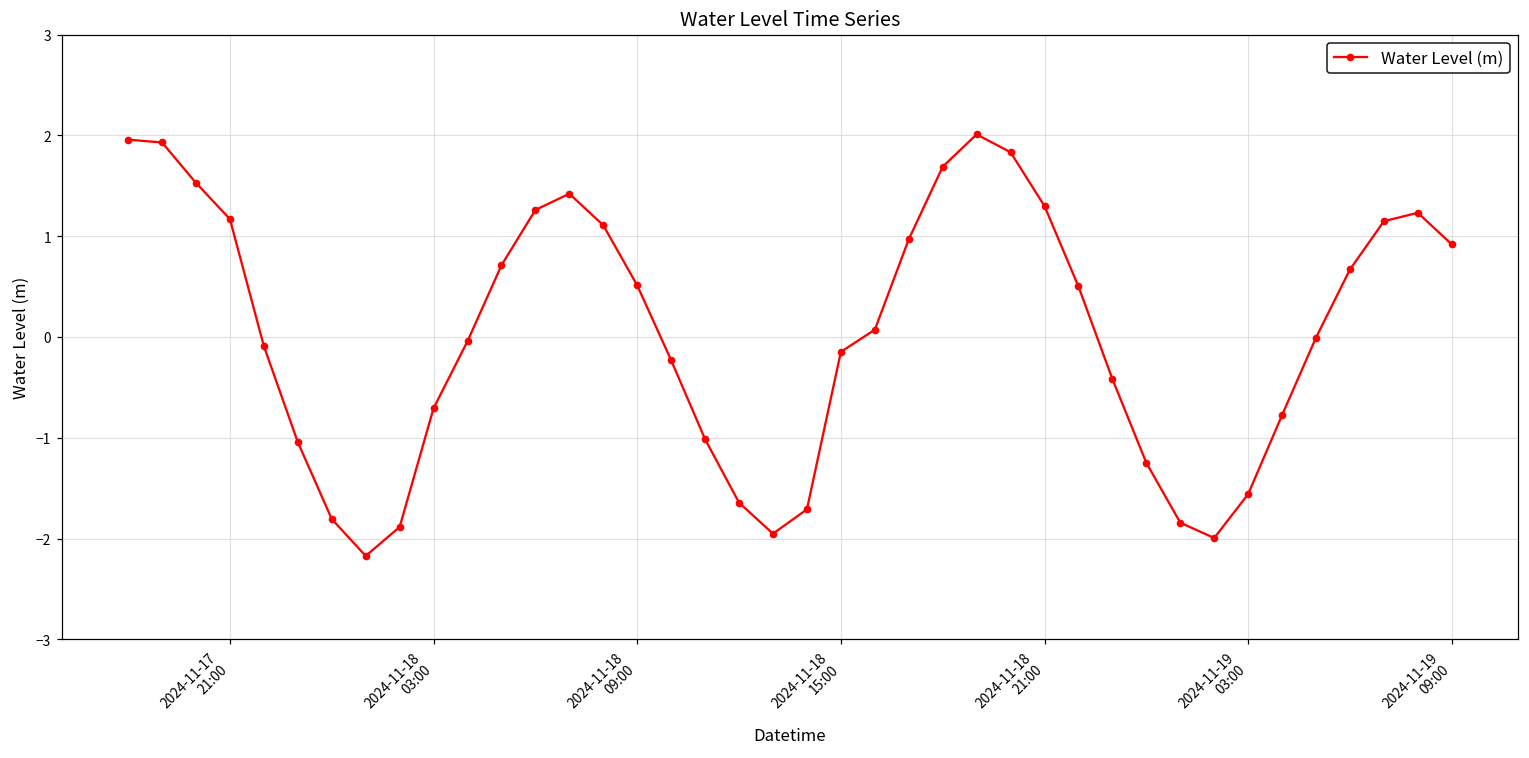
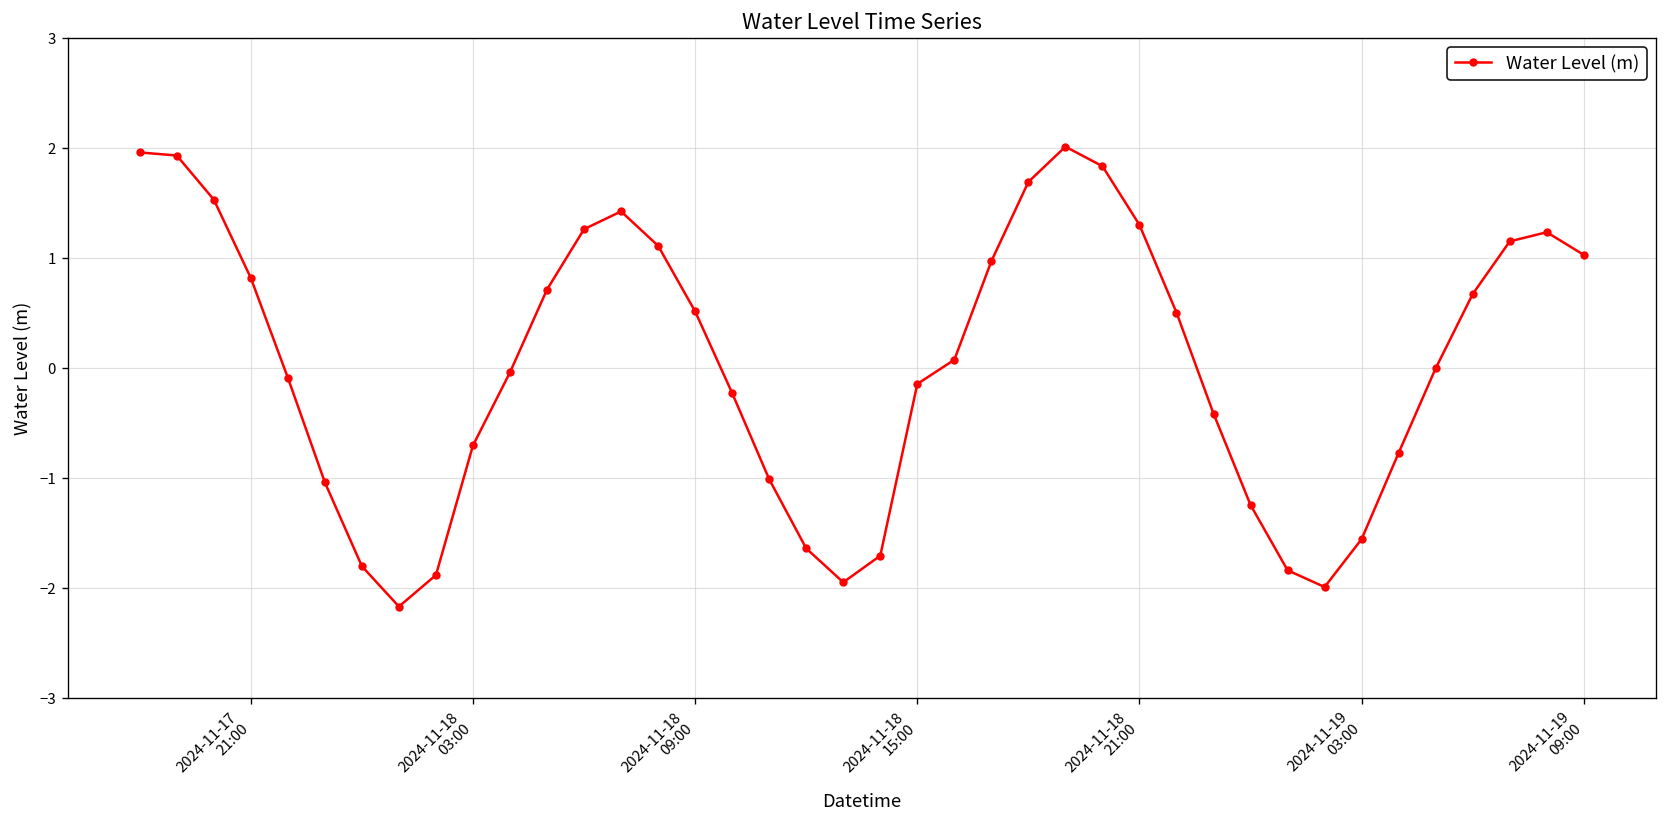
  {
-   "2024-11-17 21:00": 1.2,
+   "2024-11-17 21:00": 0.8,
    "2024-11-18 03:00": -0.7,
    "2024-11-18 09:00": 0.5,
    "2024-11-18 15:00": -0.1,
    "2024-11-18 21:00": 1.3,
    "2024-11-19 03:00": -1.6,
-   "2024-11-19 09:00": 0.9
+   "2024-11-19 09:00": 1.0
  }
